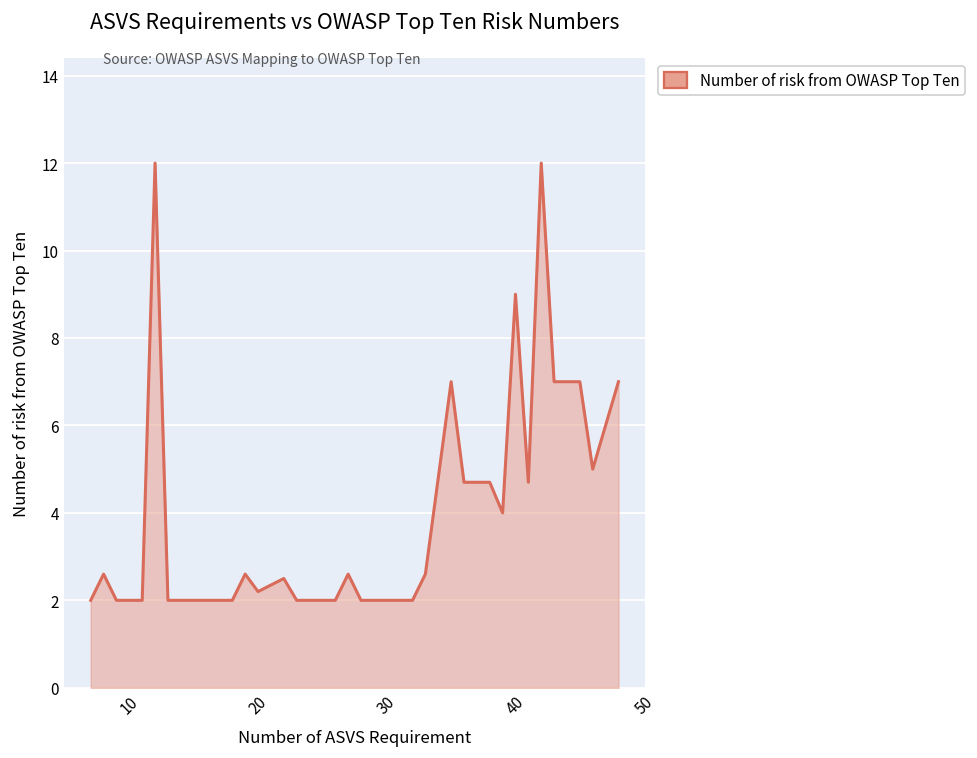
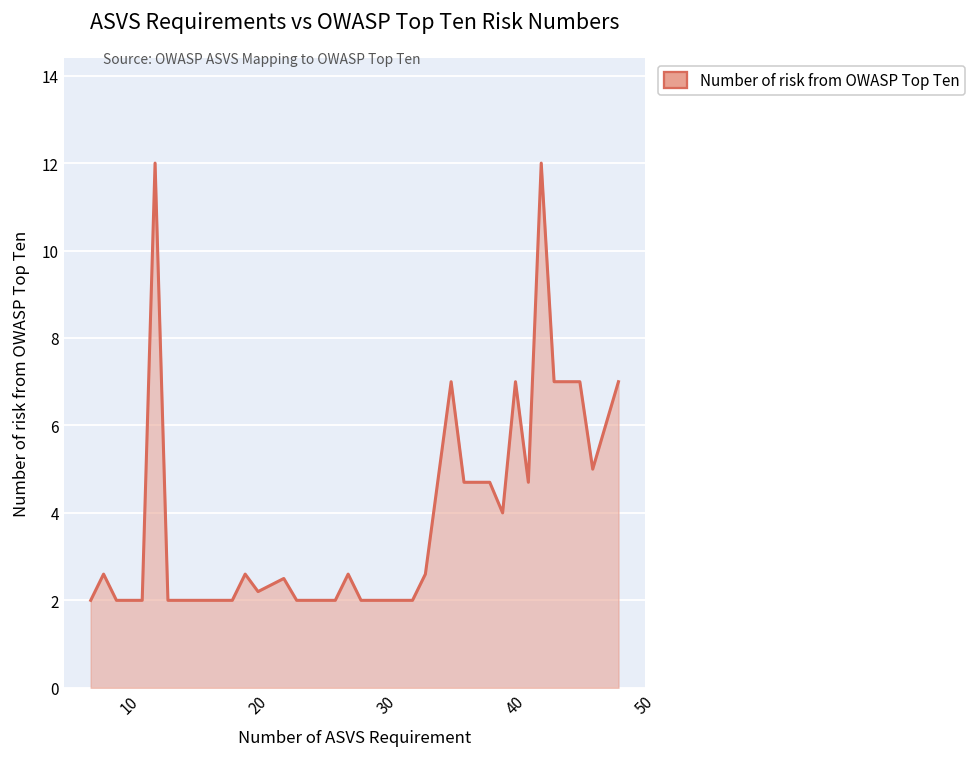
  {
    "10": 2,
    "20": 2.2,
    "30": 2,
-   "40": 9
+   "40": 7
  }
